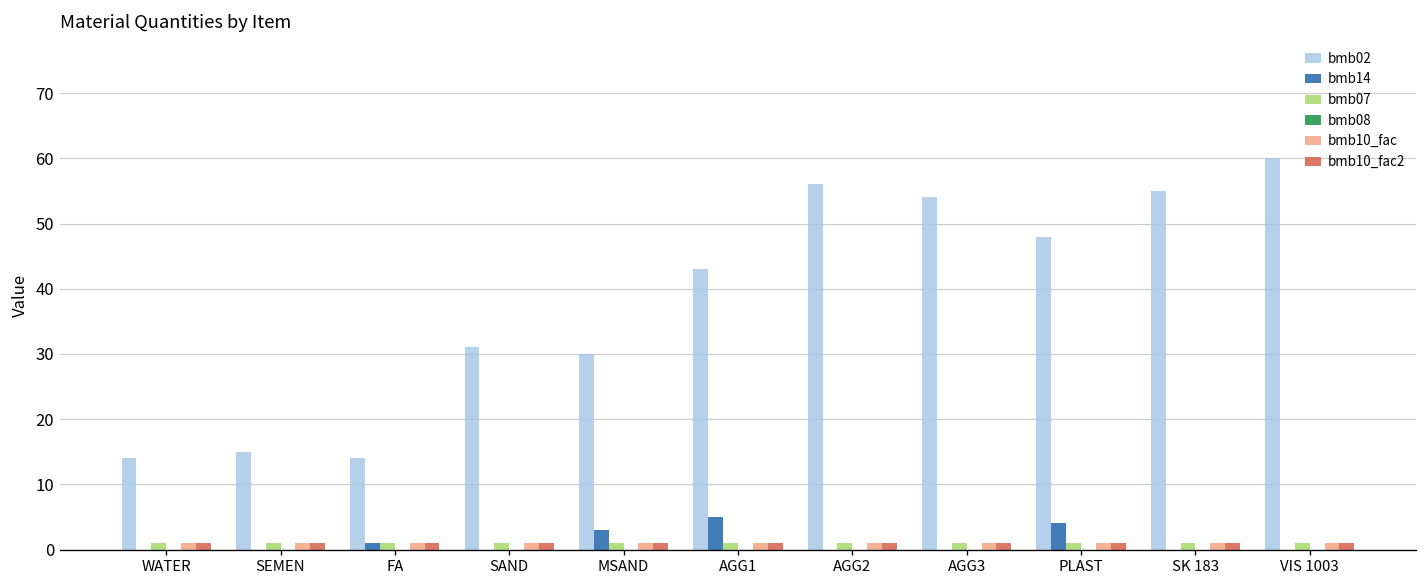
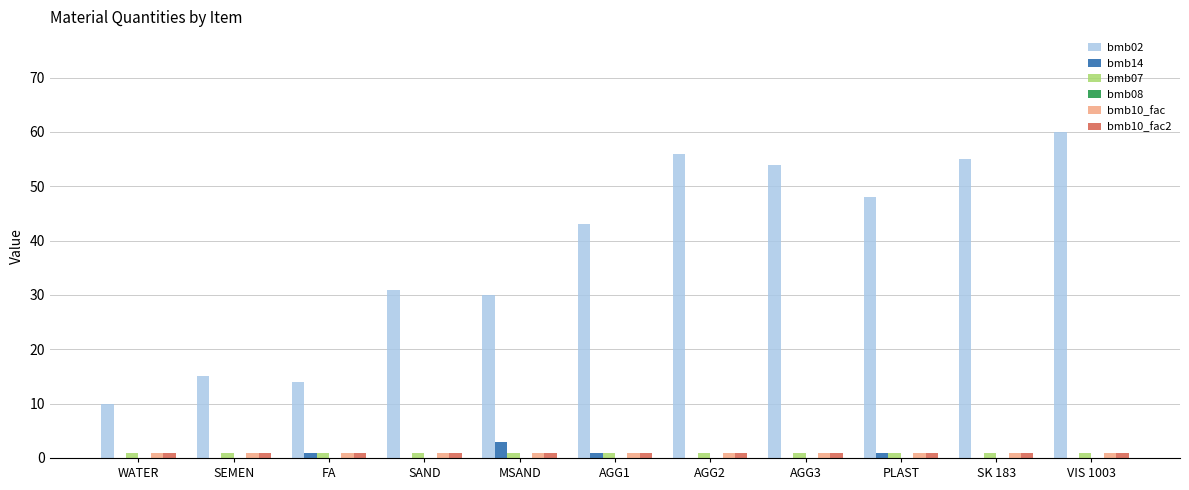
  {
    "bmb02": {
-     "WATER": 14,
+     "WATER": 10,
      "SEMEN": 15,
      "FA": 14,
      "SAND": 31,
      "MSAND": 30,
      "AGG1": 43,
      "AGG2": 56,
      "AGG3": 54,
      "PLAST": 48,
      "SK 183": 55,
      "VIS 1003": 60
    },
    "bmb14": {
      "WATER": 0,
      "SEMEN": 0,
      "FA": 1,
      "SAND": 0,
      "MSAND": 3,
-     "AGG1": 5,
+     "AGG1": 1,
      "AGG2": 0,
      "AGG3": 0,
-     "PLAST": 4,
+     "PLAST": 1,
      "SK 183": 0,
      "VIS 1003": 0
    },
    "bmb07": {
      "WATER": 1,
      "SEMEN": 1,
      "FA": 1,
      "SAND": 1,
      "MSAND": 1,
      "AGG1": 1,
      "AGG2": 1,
      "AGG3": 1,
      "PLAST": 1,
      "SK 183": 1,
      "VIS 1003": 1
    },
    "bmb08": {
      "WATER": 0,
      "SEMEN": 0,
      "FA": 0,
      "SAND": 0,
      "MSAND": 0,
      "AGG1": 0,
      "AGG2": 0,
      "AGG3": 0,
      "PLAST": 0,
      "SK 183": 0,
      "VIS 1003": 0
    },
    "bmb10_fac": {
      "WATER": 1,
      "SEMEN": 1,
      "FA": 1,
      "SAND": 1,
      "MSAND": 1,
      "AGG1": 1,
      "AGG2": 1,
      "AGG3": 1,
      "PLAST": 1,
      "SK 183": 1,
      "VIS 1003": 1
    },
    "bmb10_fac2": {
      "WATER": 1,
      "SEMEN": 1,
      "FA": 1,
      "SAND": 1,
      "MSAND": 1,
      "AGG1": 1,
      "AGG2": 1,
      "AGG3": 1,
      "PLAST": 1,
      "SK 183": 1,
      "VIS 1003": 1
    }
  }
